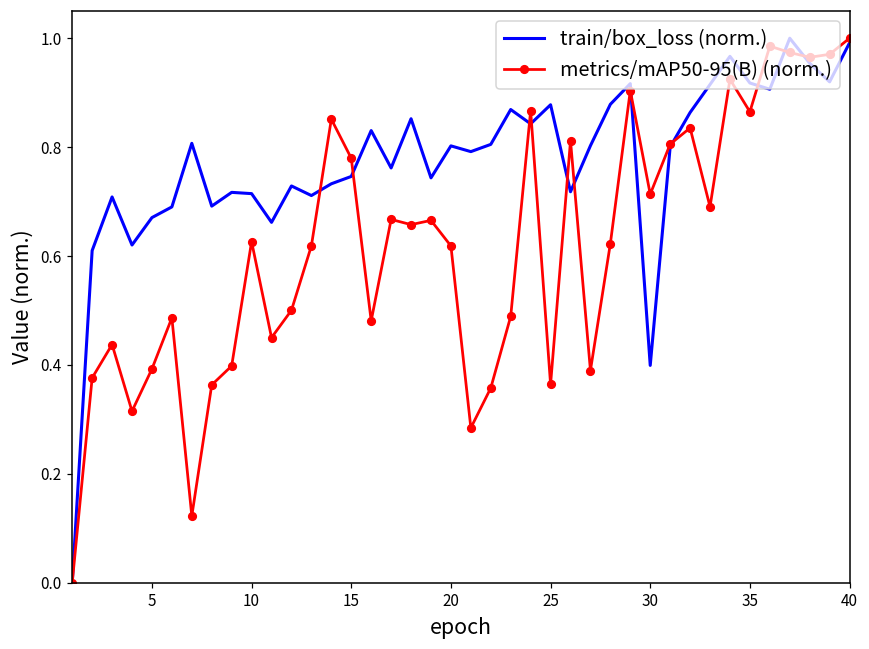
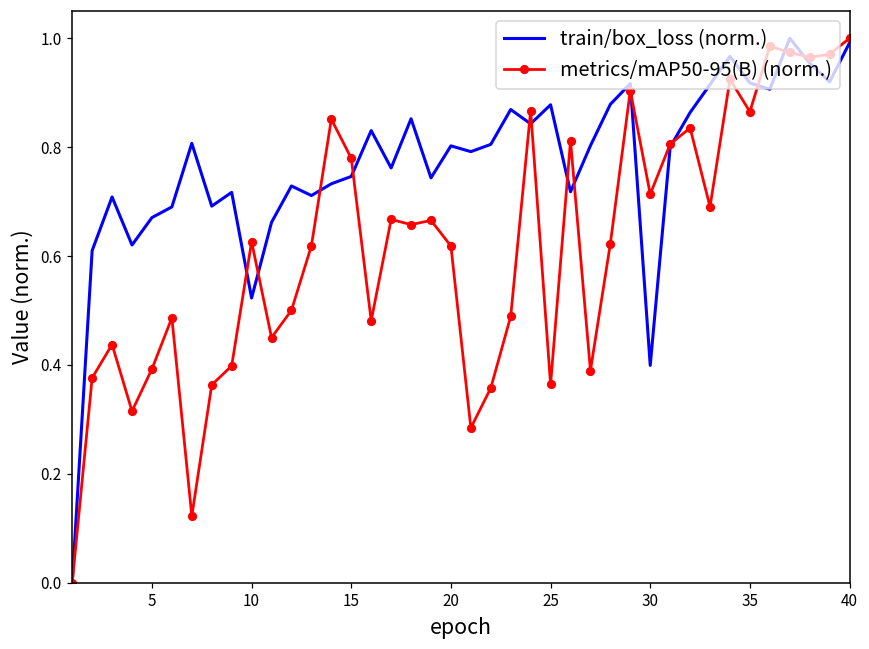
  {
    "train/box_loss (norm.)": {
      "5": 0.67,
-     "10": 0.71,
+     "10": 0.52,
      "15": 0.75,
      "20": 0.80,
      "25": 0.88,
      "30": 0.40,
      "40": 0.99
    },
    "metrics/mAP50-95(B) (norm.)": {
      "5": 0.39,
      "10": 0.63,
      "15": 0.78,
      "20": 0.62,
      "25": 0.36,
      "30": 0.71,
      "35": 0.86,
      "40": 1.00
    }
  }
